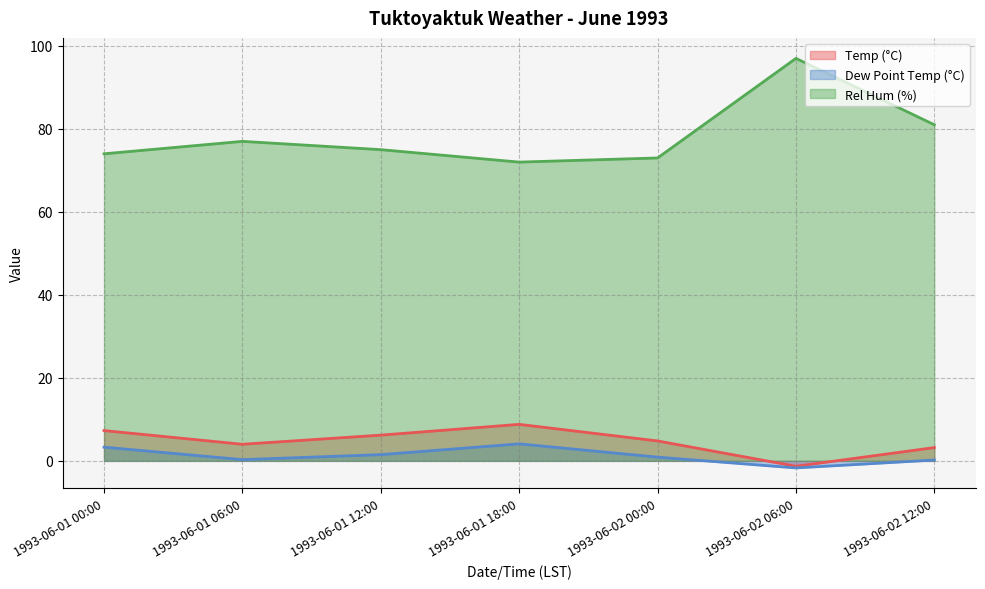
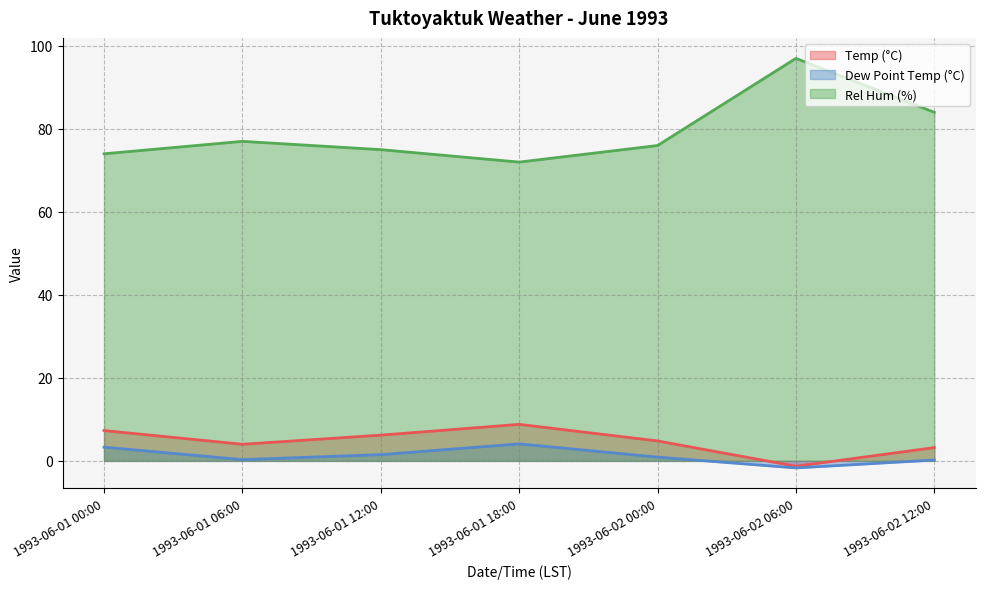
  {
    "Rel Hum (%)": {
      "1993-06-01 00:00": 74,
      "1993-06-01 06:00": 77,
      "1993-06-01 12:00": 75,
      "1993-06-01 18:00": 72,
-     "1993-06-02 00:00": 73,
+     "1993-06-02 00:00": 76,
      "1993-06-02 06:00": 97,
-     "1993-06-02 12:00": 81
+     "1993-06-02 12:00": 84
    }
  }
